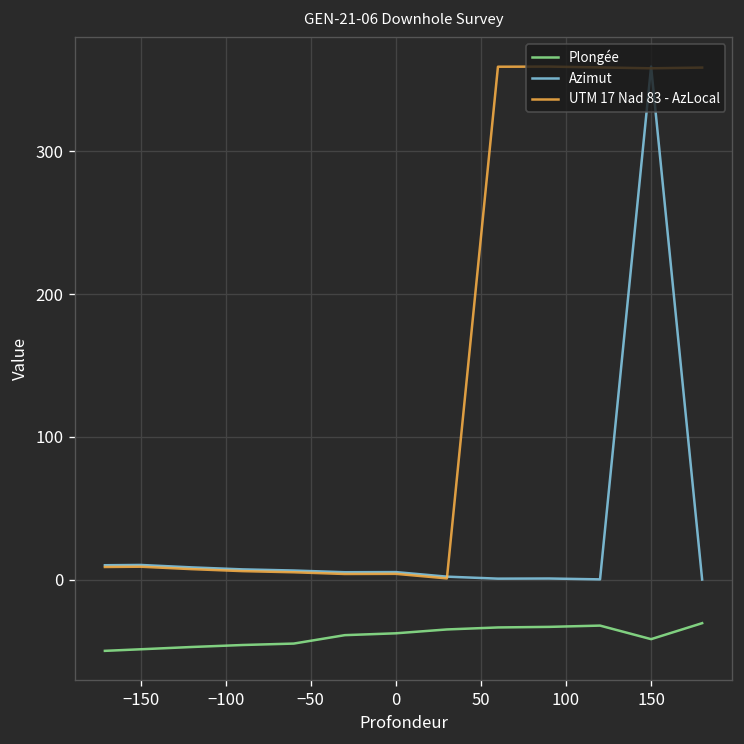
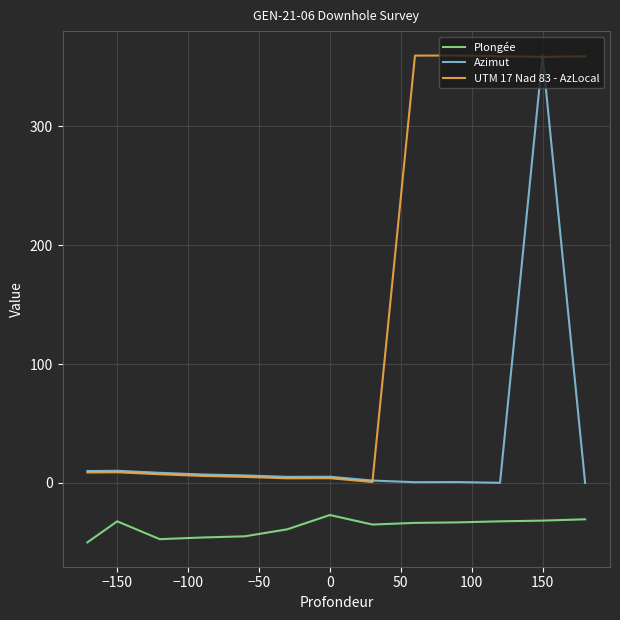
  {
    "Plongée": {
-     "−150": -49,
-     "0": -38,
-     "150": -42
+     "−150": -32,
+     "0": -27,
+     "150": -32
    }
  }
